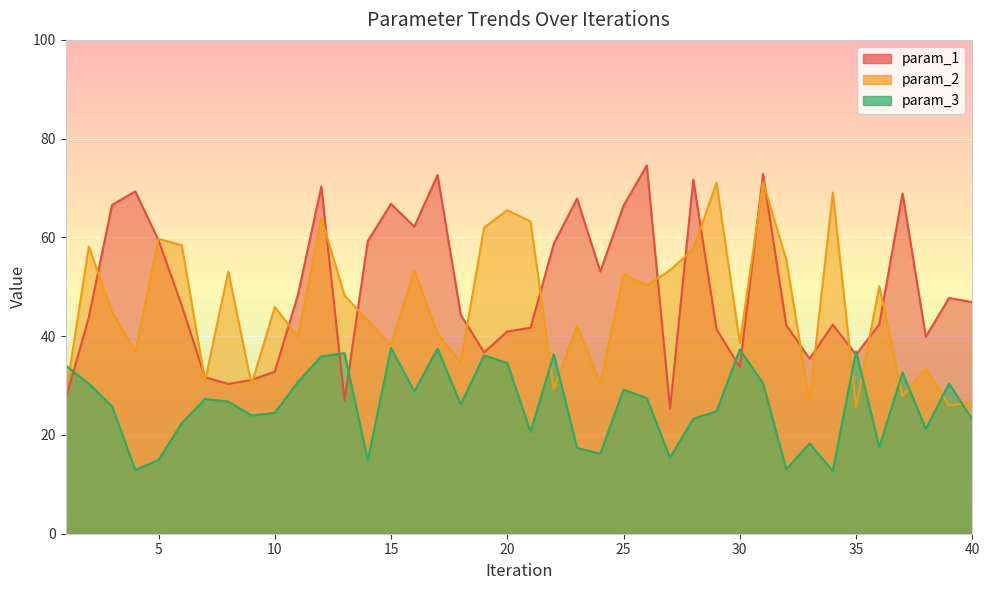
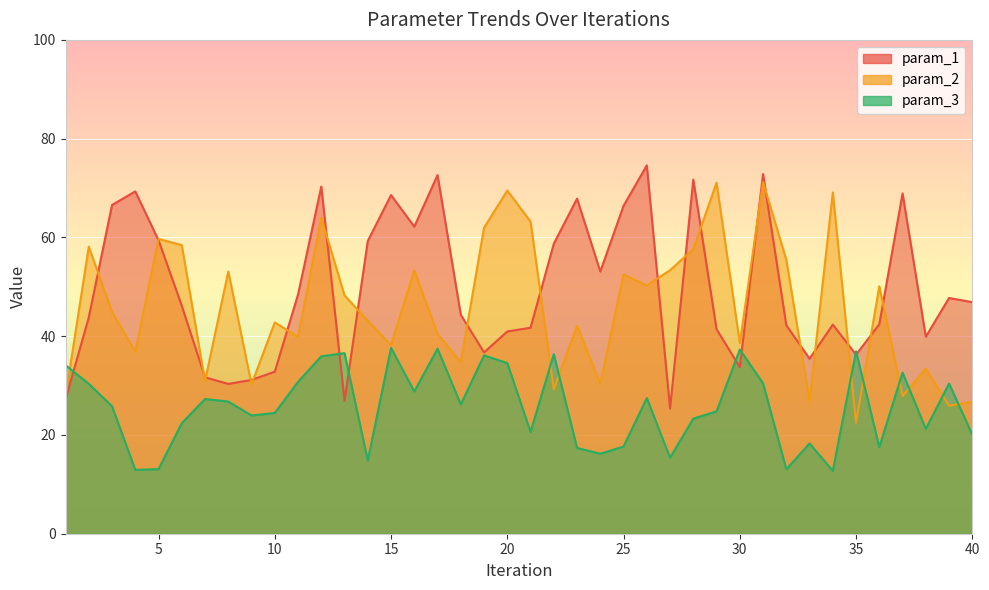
  {
    "param_1": {
      "10": 33,
-     "15": 67,
+     "15": 69,
      "20": 41,
      "25": 66,
      "30": 34,
      "35": 36,
      "40": 47
    },
    "param_2": {
-     "10": 46,
+     "10": 43,
      "15": 38,
-     "20": 66,
+     "20": 69,
      "25": 52,
      "30": 39,
-     "35": 25,
+     "35": 22,
      "40": 27
    },
    "param_3": {
-     "5": 15,
+     "5": 13,
      "10": 24,
      "15": 38,
      "20": 35,
-     "25": 29,
+     "25": 18,
      "30": 37,
      "35": 37,
-     "40": 23
+     "40": 20
    }
  }
